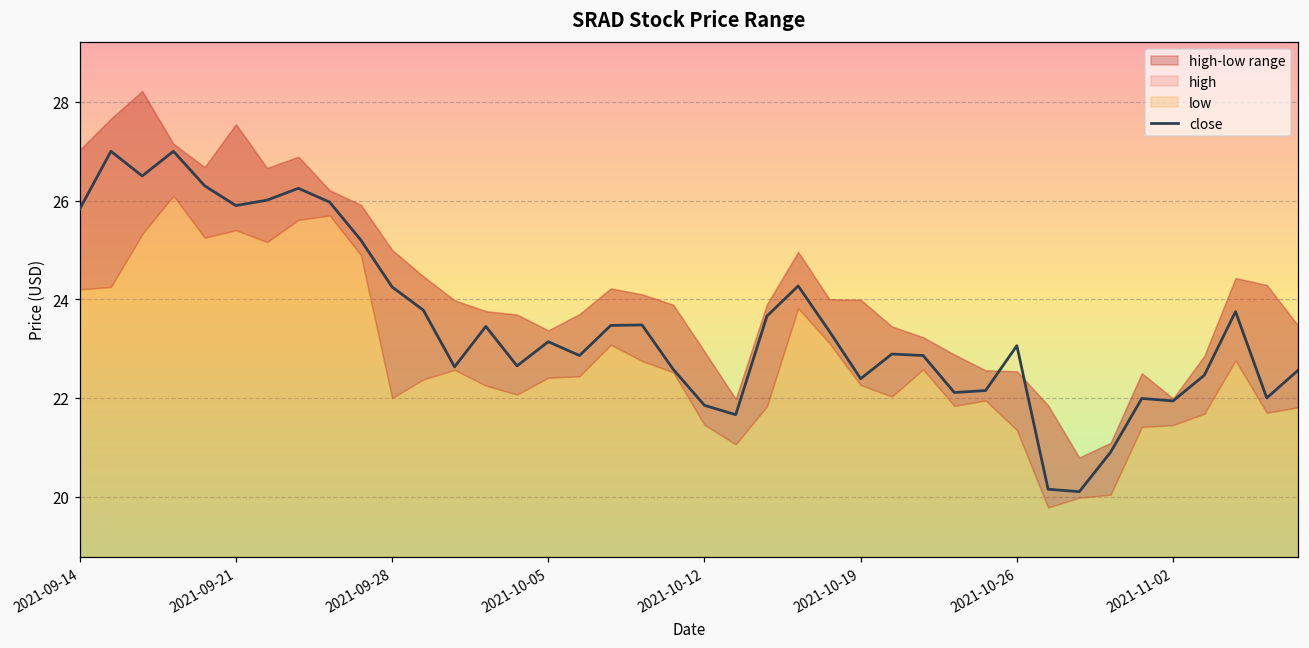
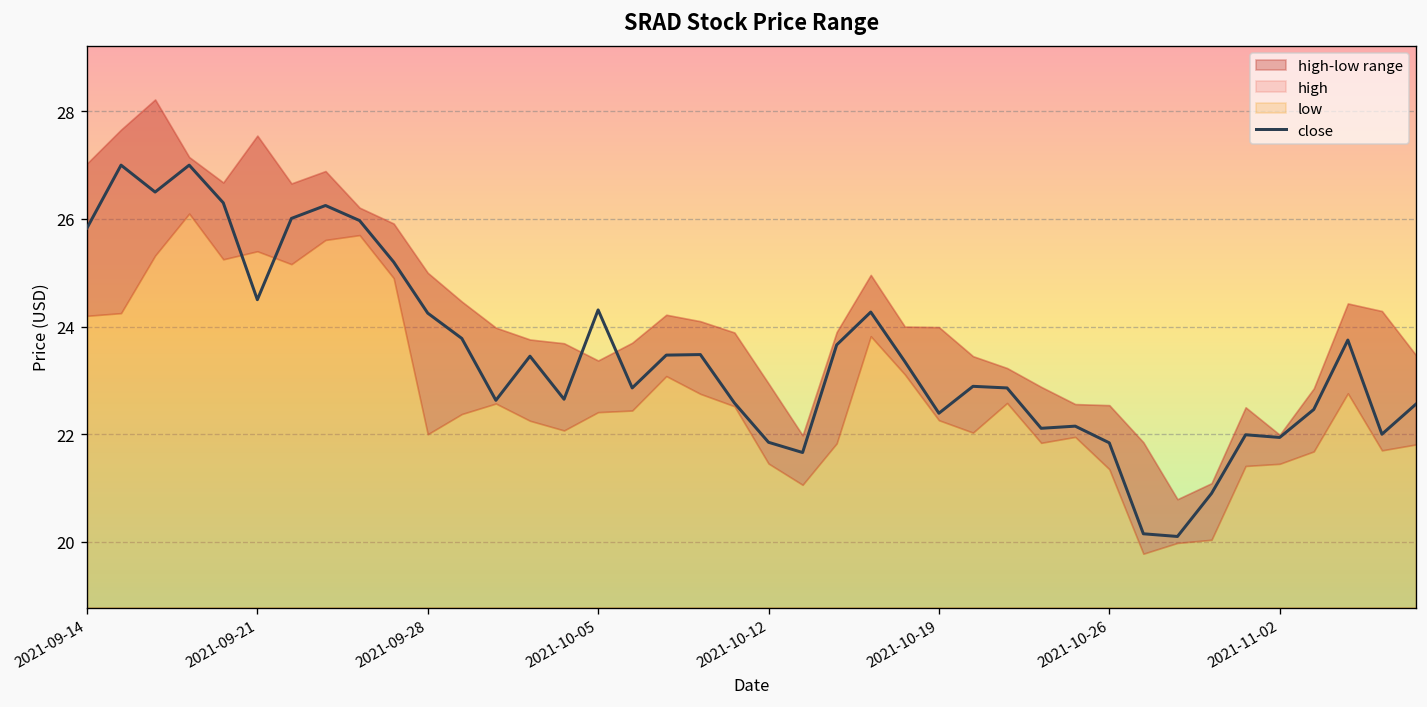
  {
    "close": {
      "2021-09-14": 25.8,
-     "2021-09-21": 25.9,
+     "2021-09-21": 24.5,
      "2021-09-28": 24.3,
-     "2021-10-05": 23.1,
+     "2021-10-05": 24.3,
      "2021-10-12": 21.9,
      "2021-10-19": 22.4,
-     "2021-10-26": 23.1
+     "2021-10-26": 21.8
    }
  }
